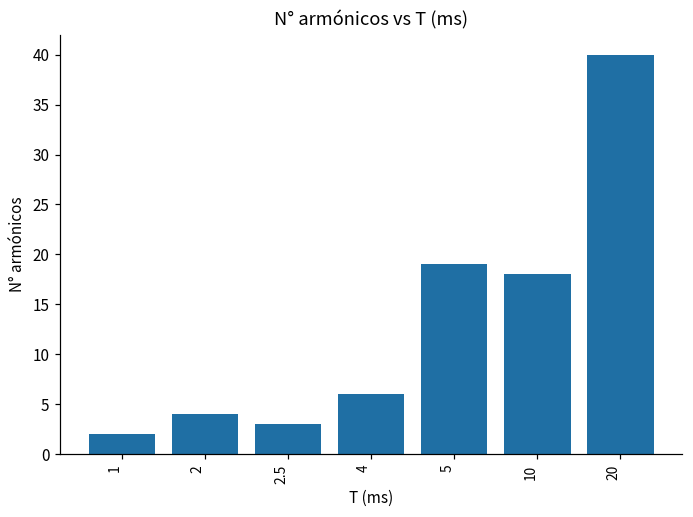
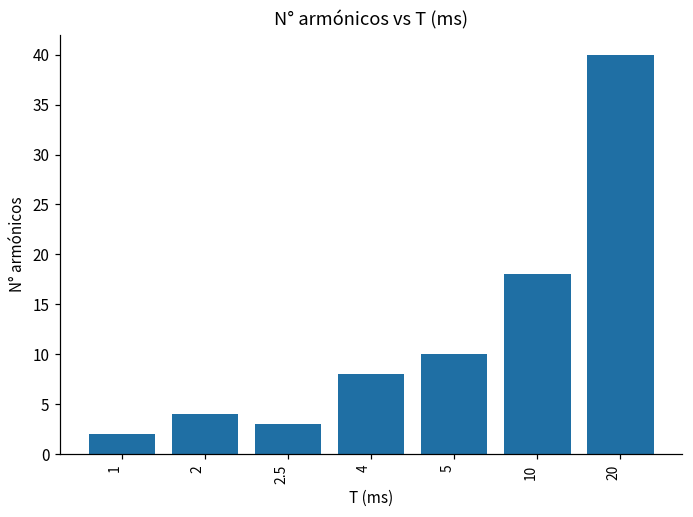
  {
    "1": 2,
    "2": 4,
    "2.5": 3,
-   "4": 6,
-   "5": 19,
+   "4": 8,
+   "5": 10,
    "10": 18,
    "20": 40
  }
